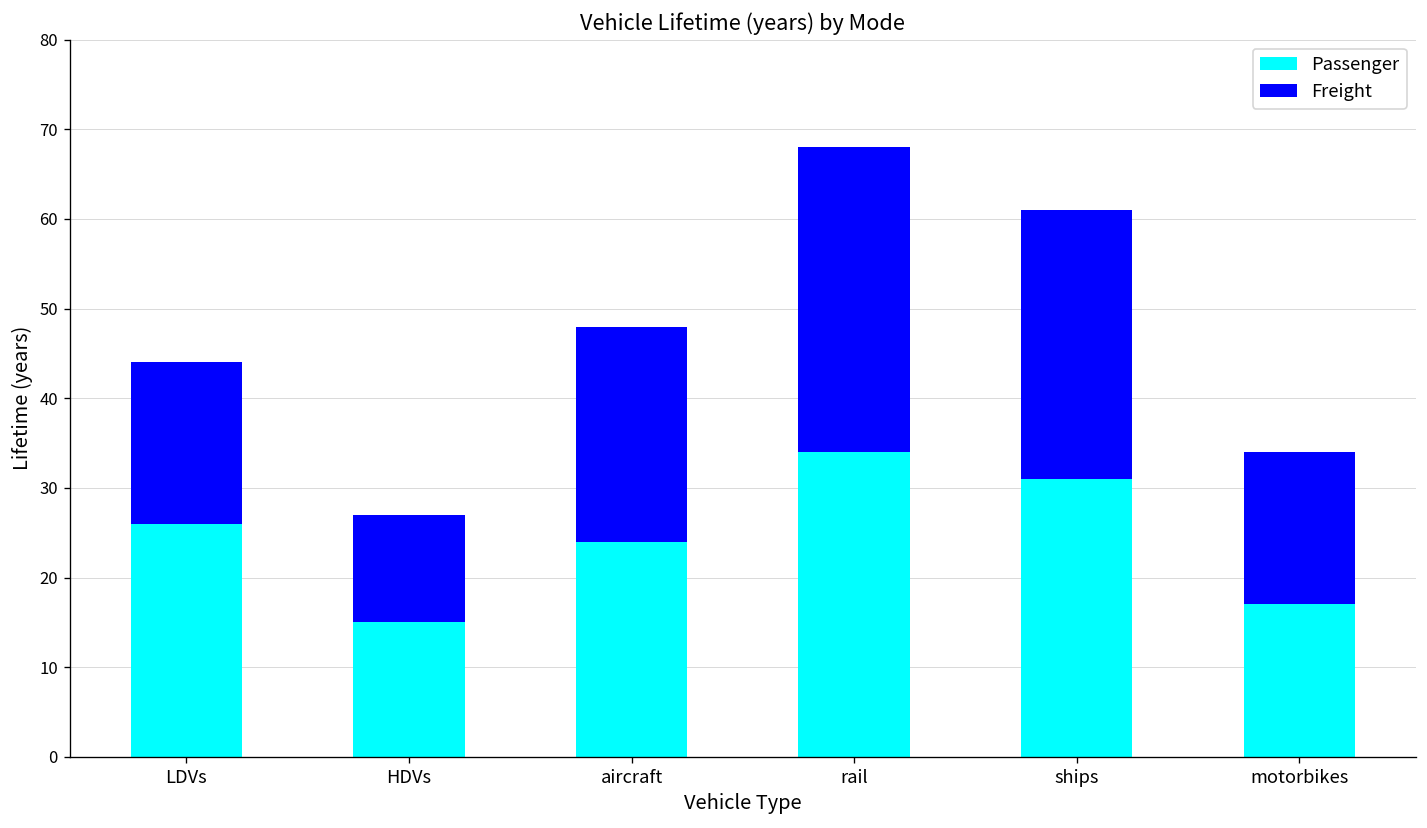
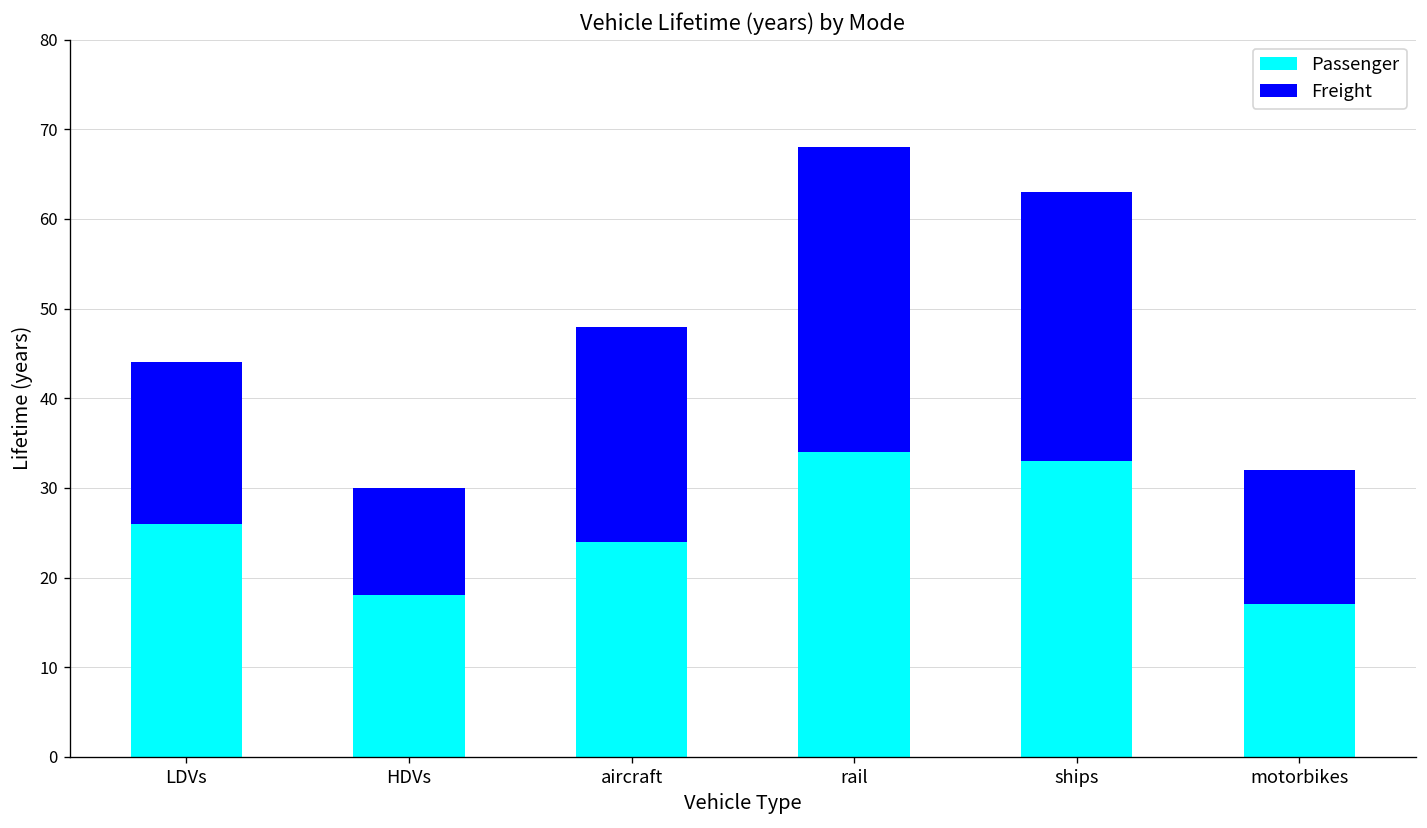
  {
    "Passenger": {
      "LDVs": 26,
-     "HDVs": 15,
+     "HDVs": 18,
      "aircraft": 24,
      "rail": 34,
-     "ships": 31,
+     "ships": 33,
      "motorbikes": 17
    },
    "Freight": {
      "LDVs": 18,
      "HDVs": 12,
      "aircraft": 24,
      "rail": 34,
      "ships": 30,
-     "motorbikes": 17
+     "motorbikes": 15
    }
  }
